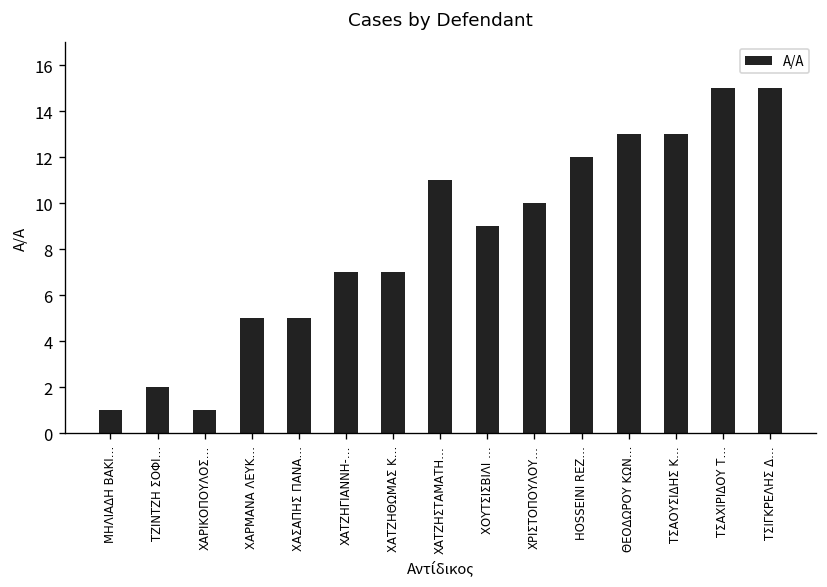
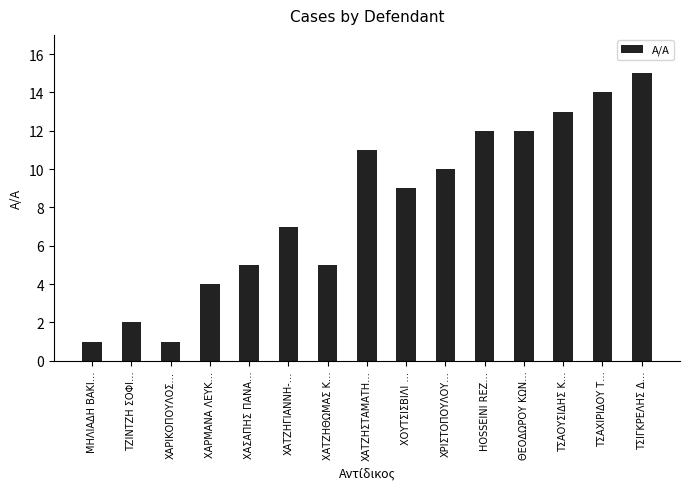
  {
    "ΜΗΛΙΑΔΗ ΒΑΚΙ…": 1,
    "ΤΖΙΝΤΖΗ ΣΟΦΙ…": 2,
    "ΧΑΡΙΚΟΠΟΥΛΟΣ…": 1,
-   "ΧΑΡΜΑΝΑ ΛΕΥΚ…": 5,
+   "ΧΑΡΜΑΝΑ ΛΕΥΚ…": 4,
    "ΧΑΣΑΠΗΣ ΠΑΝΑ…": 5,
    "ΧΑΤΖΗΓΙΑΝΝΗ-…": 7,
-   "ΧΑΤΖΗΘΩΜΑΣ Κ…": 7,
+   "ΧΑΤΖΗΘΩΜΑΣ Κ…": 5,
    "ΧΑΤΖΗΣΤΑΜΑΤΗ…": 11,
    "ΧΟΥΤΣΙΣΒΙΛΙ …": 9,
    "ΧΡΙΣΤΟΠΟΥΛΟΥ…": 10,
    "HOSSEINI REZ…": 12,
-   "ΘΕΟΔΩΡΟΥ ΚΩΝ…": 13,
+   "ΘΕΟΔΩΡΟΥ ΚΩΝ…": 12,
    "ΤΣΑΟΥΣΙΔΗΣ Κ…": 13,
-   "ΤΣΑΧΙΡΙΔΟΥ Τ…": 15,
+   "ΤΣΑΧΙΡΙΔΟΥ Τ…": 14,
    "ΤΣΙΓΚΡΕΛΗΣ Δ…": 15
  }
